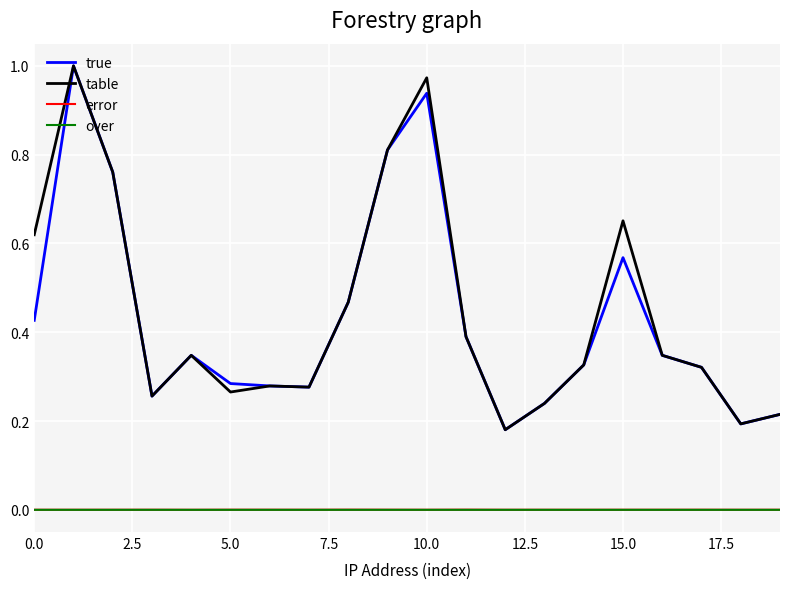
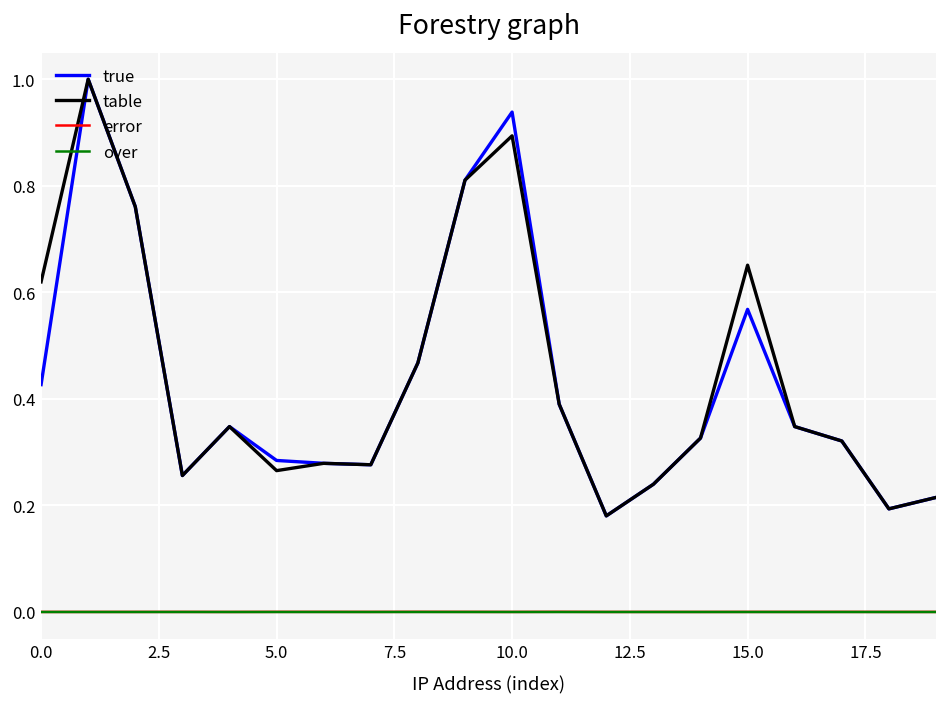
  {
    "true": {
      "0.0": 0.43,
      "5.0": 0.28,
      "10.0": 0.94,
      "15.0": 0.57
    },
    "table": {
      "0.0": 0.62,
      "5.0": 0.27,
-     "10.0": 0.97,
+     "10.0": 0.89,
      "15.0": 0.65
    },
    "over": {
      "0.0": 0.00,
      "5.0": 0.00,
      "10.0": 0.00,
      "15.0": 0.00
    }
  }
